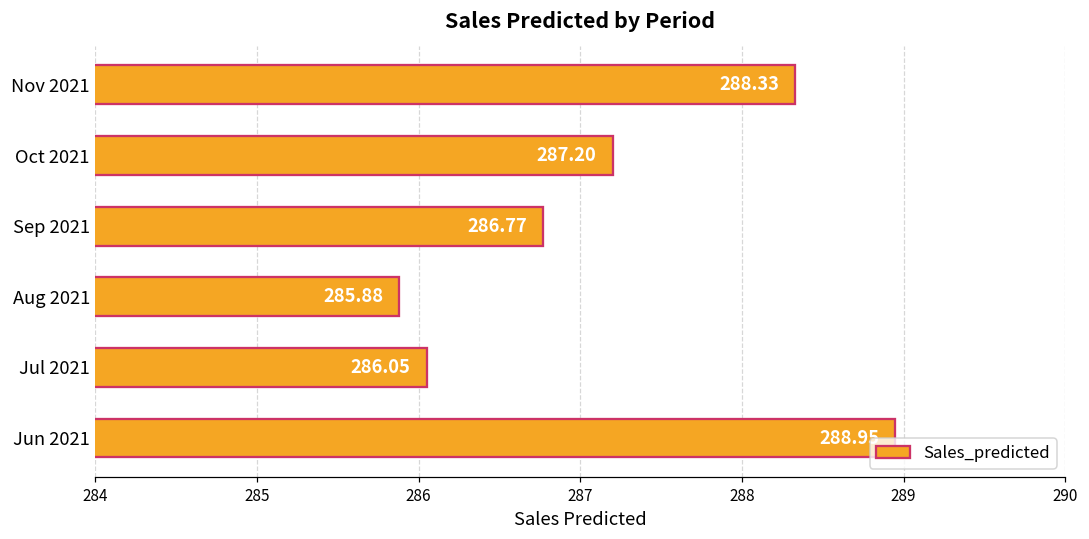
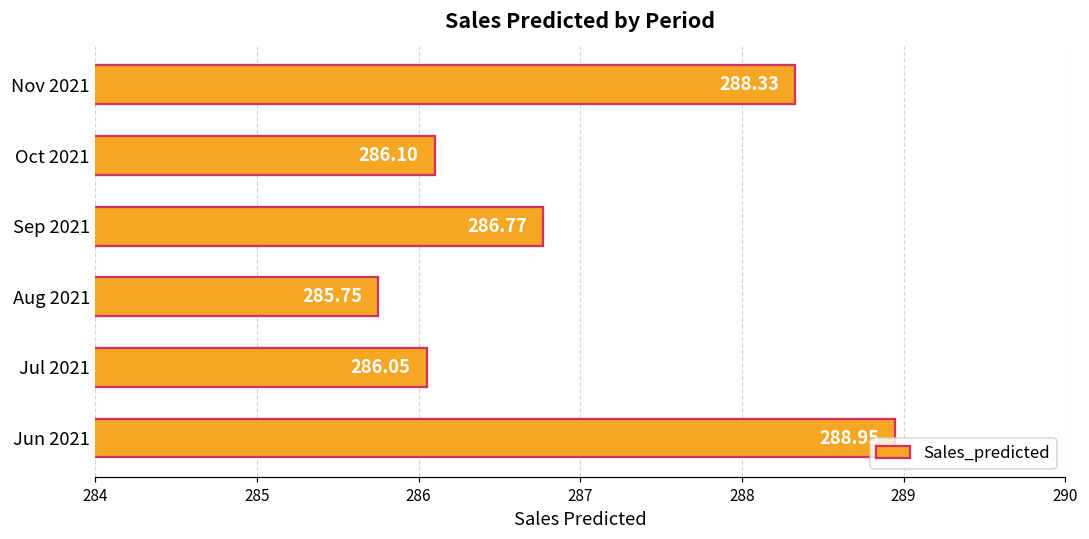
  {
    "Nov 2021": 288.33,
-   "Oct 2021": 287.20,
+   "Oct 2021": 286.10,
    "Sep 2021": 286.77,
-   "Aug 2021": 285.88,
+   "Aug 2021": 285.75,
    "Jul 2021": 286.05
  }
